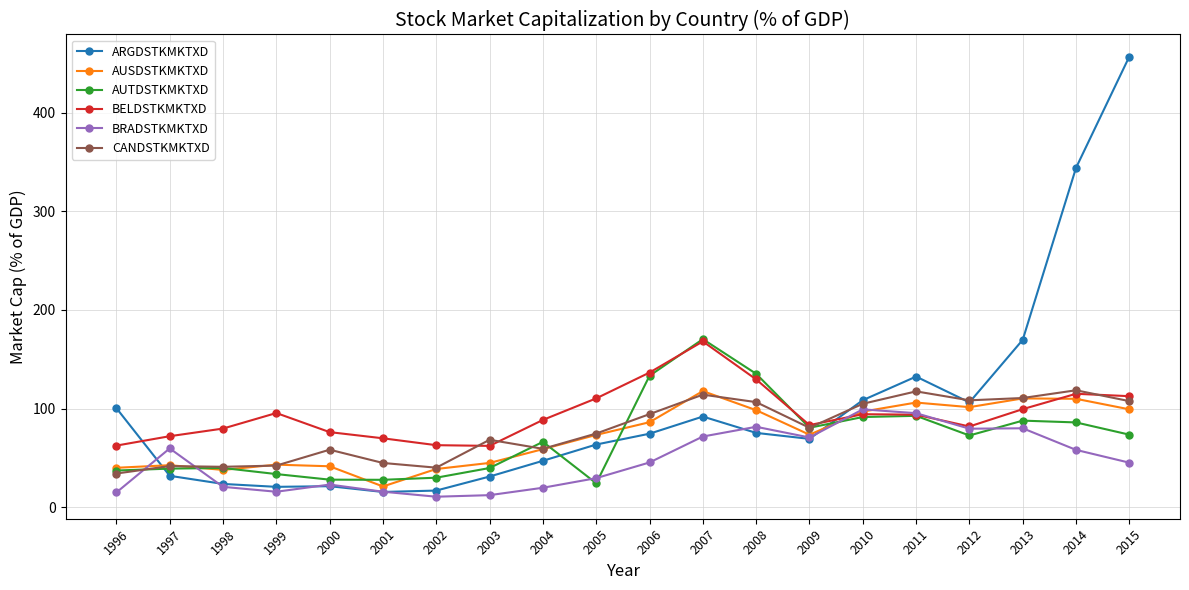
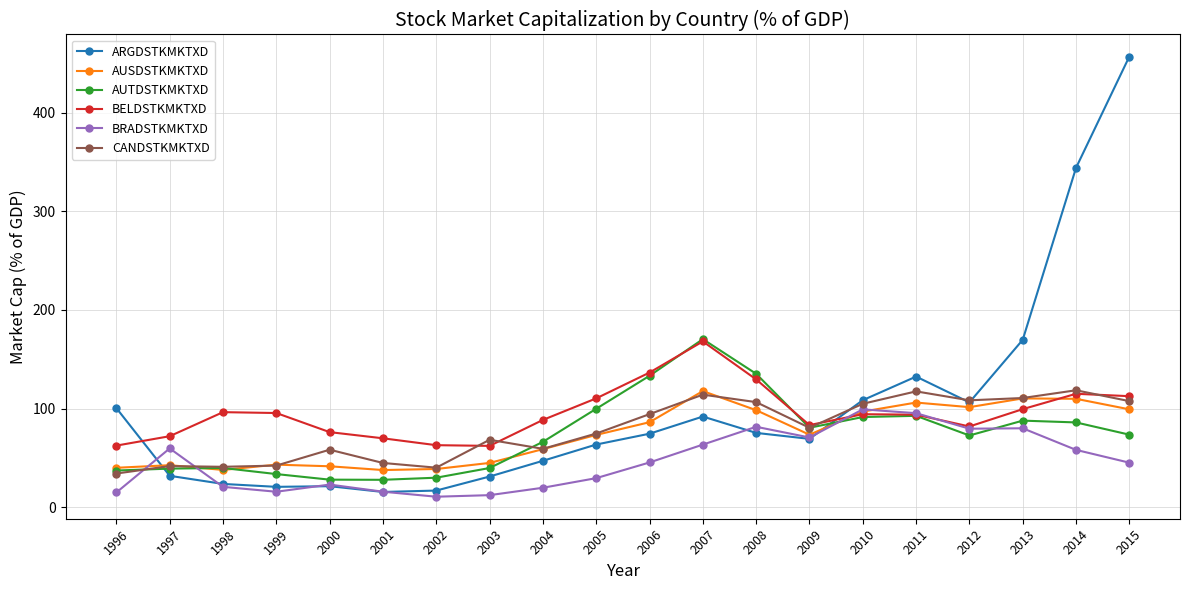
  {
    "ARGDSTKMKTXD": {
      "1996": 100,
      "1997": 30,
      "1998": 20,
      "1999": 20,
      "2002": 20,
      "2003": 30,
      "2004": 50,
      "2005": 60,
      "2006": 70,
      "2007": 90,
      "2008": 80,
      "2010": 110,
      "2011": 130,
      "2013": 170,
      "2014": 340,
      "2015": 460
    },
    "AUSDSTKMKTXD": {
      "1996": 40,
      "2000": 40,
-     "2001": 20,
+     "2001": 40,
      "2003": 50,
      "2006": 90,
      "2007": 120,
      "2008": 100,
      "2009": 70,
      "2011": 110,
      "2012": 100,
      "2014": 110,
      "2015": 100
    },
    "AUTDSTKMKTXD": {
      "1996": 40,
      "1999": 30,
      "2000": 30,
      "2001": 30,
      "2002": 30,
      "2003": 40,
      "2004": 70,
-     "2005": 20,
+     "2005": 100,
      "2006": 130,
      "2008": 140,
      "2010": 90,
      "2012": 70,
      "2013": 90,
      "2014": 90,
      "2015": 70
    },
    "BELDSTKMKTXD": {
      "1996": 60,
      "1997": 70,
-     "1998": 80,
+     "1998": 100,
      "1999": 100,
      "2000": 80,
      "2001": 70,
      "2002": 60,
      "2003": 60,
      "2004": 90,
      "2005": 110,
      "2006": 140,
      "2008": 130,
      "2009": 80,
      "2010": 90,
      "2013": 100,
      "2014": 120,
      "2015": 110
    },
    "BRADSTKMKTXD": {
      "1996": 20,
      "1997": 60,
      "1998": 20,
      "1999": 20,
      "2002": 10,
      "2003": 10,
      "2004": 20,
      "2005": 30,
      "2006": 50,
-     "2007": 70,
+     "2007": 60,
      "2008": 80,
      "2013": 80,
      "2014": 60,
      "2015": 50
    },
    "CANDSTKMKTXD": {
      "1996": 30,
      "2000": 60,
      "2001": 40,
      "2003": 70,
      "2006": 90,
      "2007": 110,
      "2008": 110,
      "2010": 100,
      "2011": 120,
      "2014": 120,
      "2015": 110
    }
  }
